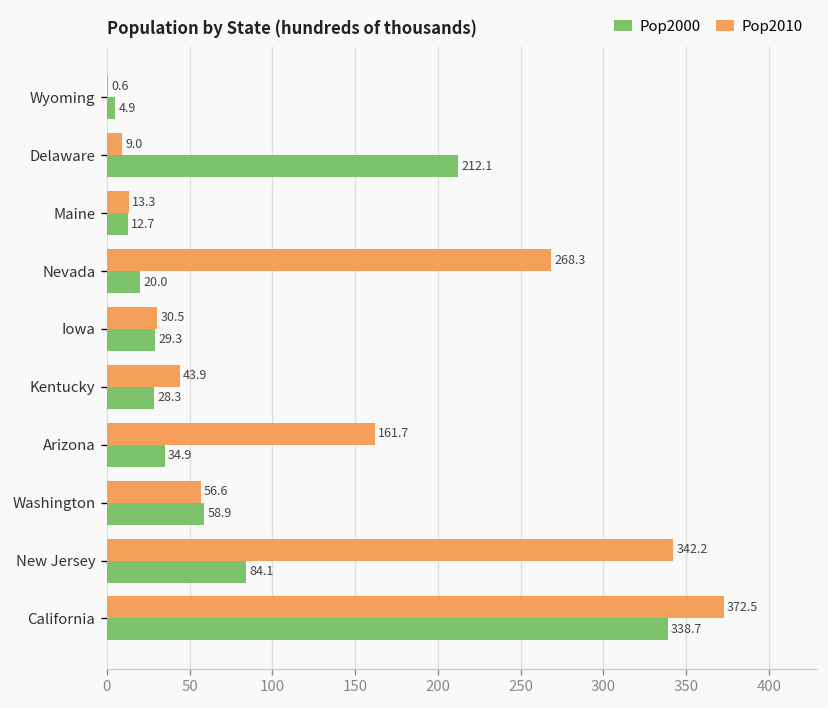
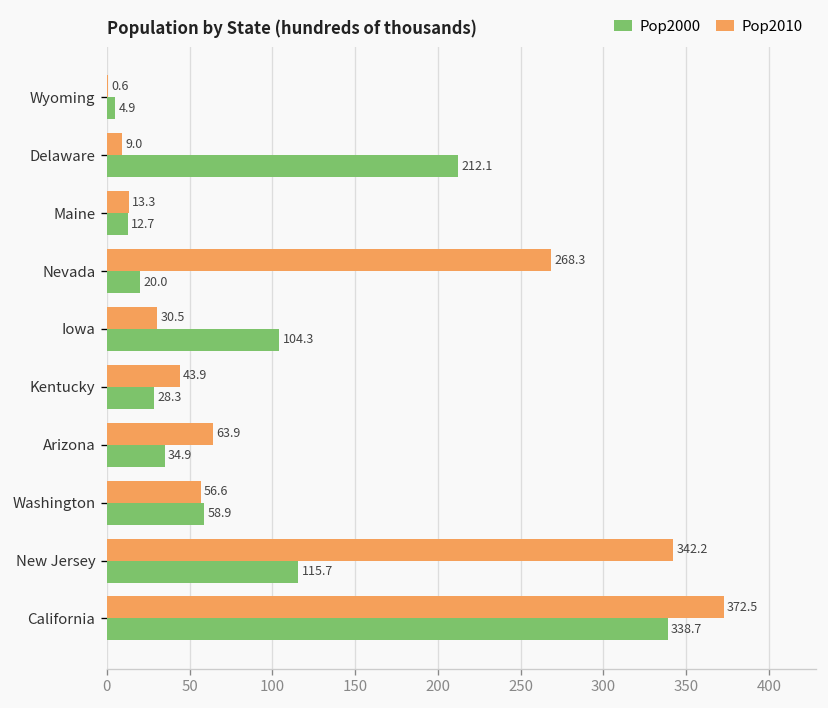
  {
    "Pop2000": {
      "Wyoming": 4.9,
      "Delaware": 212.1,
      "Maine": 12.7,
      "Nevada": 20.0,
-     "Iowa": 29.3,
+     "Iowa": 104.3,
      "Kentucky": 28.3,
      "Arizona": 34.9,
      "Washington": 58.9,
-     "New Jersey": 84.1,
+     "New Jersey": 115.7,
      "California": 338.7
    },
    "Pop2010": {
      "Wyoming": 0.6,
      "Delaware": 9.0,
      "Maine": 13.3,
      "Nevada": 268.3,
      "Iowa": 30.5,
      "Kentucky": 43.9,
-     "Arizona": 161.7,
+     "Arizona": 63.9,
      "Washington": 56.6,
      "New Jersey": 342.2,
      "California": 372.5
    }
  }
